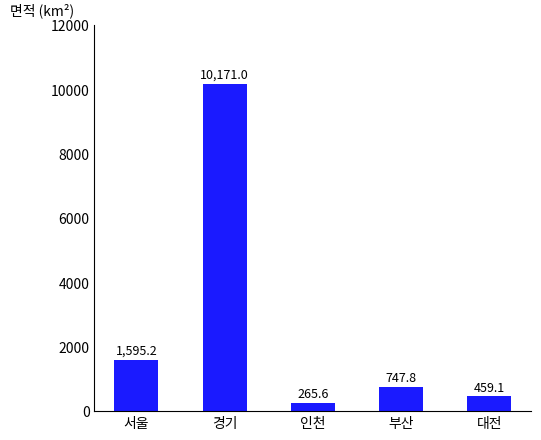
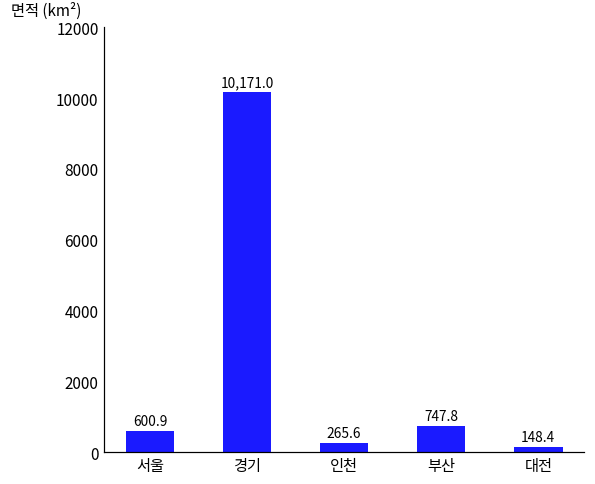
  {
-   "서울": "1,595.2",
+   "서울": "600.9",
    "경기": "10,171.0",
    "인천": "265.6",
    "부산": "747.8",
-   "대전": "459.1"
+   "대전": "148.4"
  }
